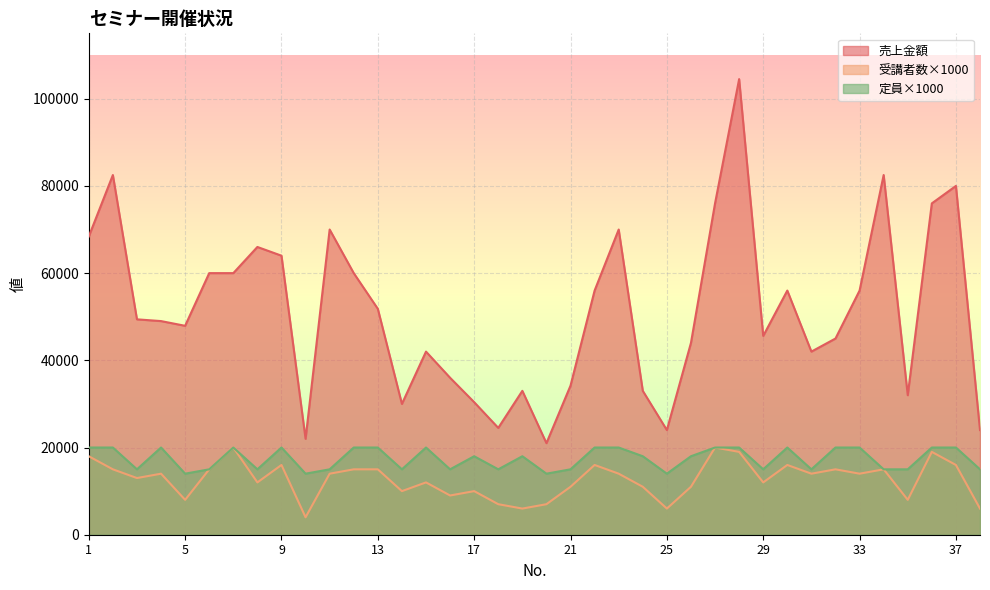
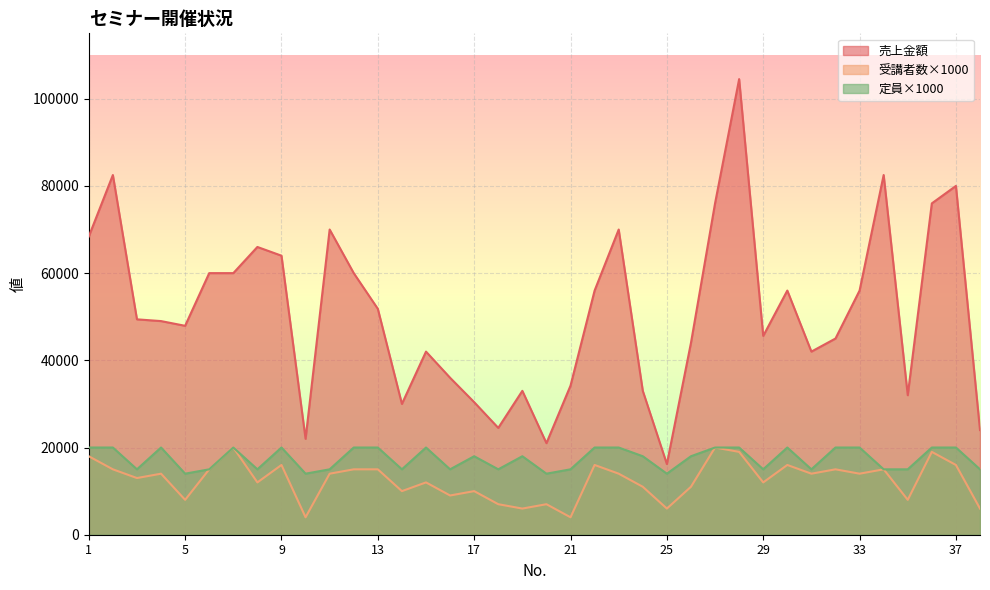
  {
    "売上金額": {
      "1": 68000,
      "5": 48000,
      "9": 64000,
      "13": 52000,
      "17": 30000,
      "21": 34000,
-     "25": 24000,
+     "25": 16000,
      "29": 46000,
      "33": 56000,
      "37": 80000
    },
    "受講者数×1000": {
      "1": 18000,
      "5": 8000,
      "9": 16000,
      "13": 15000,
      "17": 10000,
-     "21": 11000,
+     "21": 4000,
      "25": 6000,
      "29": 12000,
      "33": 14000,
      "37": 16000
    },
    "定員×1000": {
      "1": 20000,
      "5": 14000,
      "9": 20000,
      "13": 20000,
      "17": 18000,
      "21": 15000,
      "25": 14000,
      "29": 15000,
      "33": 20000,
      "37": 20000
    }
  }
